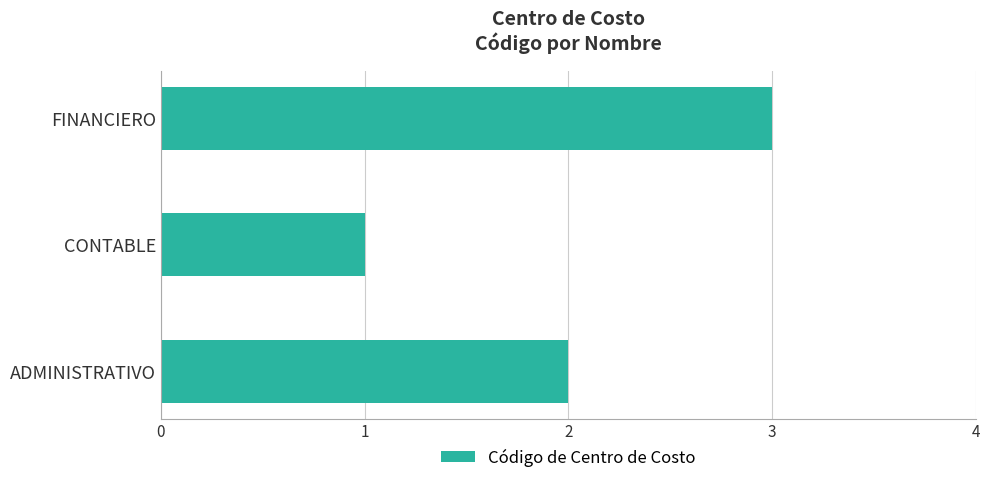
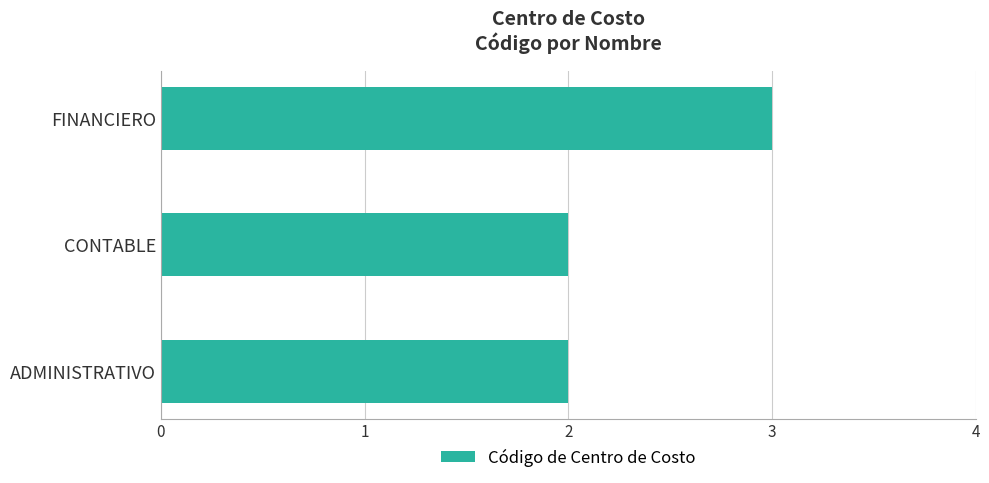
  {
    "FINANCIERO": 3,
-   "CONTABLE": 1,
+   "CONTABLE": 2,
    "ADMINISTRATIVO": 2
  }
